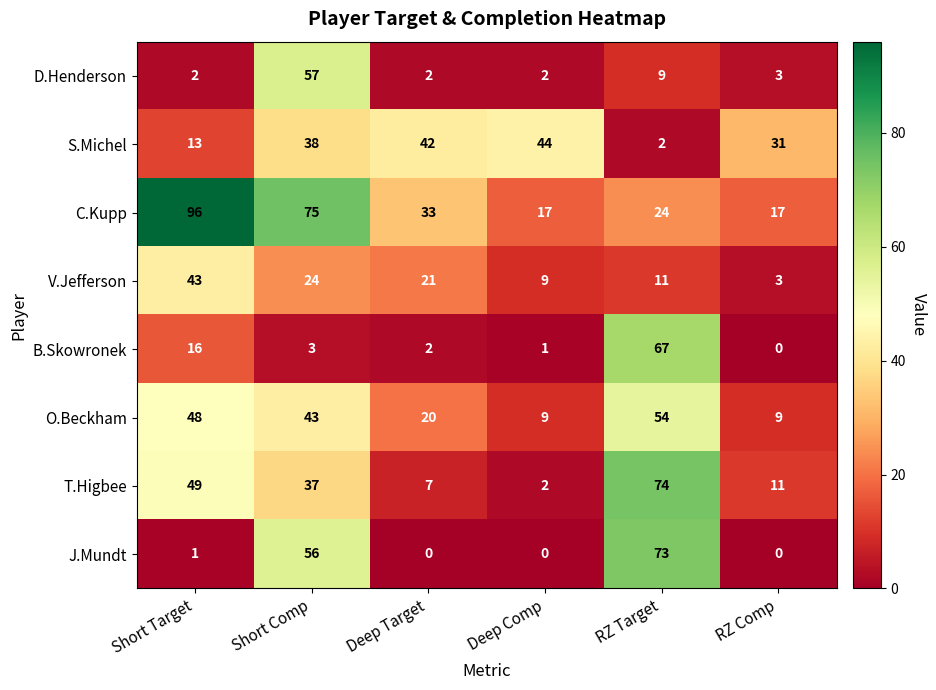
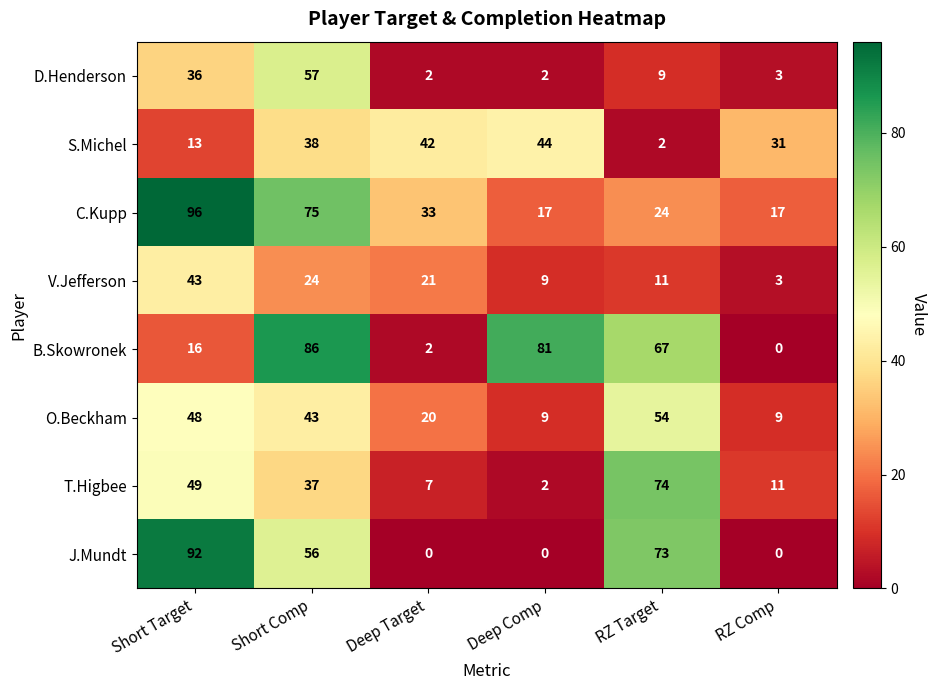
  {
    "D.Henderson": {
-     "Short Target": 2,
+     "Short Target": 36,
      "Short Comp": 57,
      "Deep Target": 2,
      "Deep Comp": 2,
      "RZ Target": 9,
      "RZ Comp": 3
    },
    "S.Michel": {
      "Short Target": 13,
      "Short Comp": 38,
      "Deep Target": 42,
      "Deep Comp": 44,
      "RZ Target": 2,
      "RZ Comp": 31
    },
    "C.Kupp": {
      "Short Target": 96,
      "Short Comp": 75,
      "Deep Target": 33,
      "Deep Comp": 17,
      "RZ Target": 24,
      "RZ Comp": 17
    },
    "V.Jefferson": {
      "Short Target": 43,
      "Short Comp": 24,
      "Deep Target": 21,
      "Deep Comp": 9,
      "RZ Target": 11,
      "RZ Comp": 3
    },
    "B.Skowronek": {
      "Short Target": 16,
-     "Short Comp": 3,
+     "Short Comp": 86,
      "Deep Target": 2,
-     "Deep Comp": 1,
+     "Deep Comp": 81,
      "RZ Target": 67,
      "RZ Comp": 0
    },
    "O.Beckham": {
      "Short Target": 48,
      "Short Comp": 43,
      "Deep Target": 20,
      "Deep Comp": 9,
      "RZ Target": 54,
      "RZ Comp": 9
    },
    "T.Higbee": {
      "Short Target": 49,
      "Short Comp": 37,
      "Deep Target": 7,
      "Deep Comp": 2,
      "RZ Target": 74,
      "RZ Comp": 11
    },
    "J.Mundt": {
-     "Short Target": 1,
+     "Short Target": 92,
      "Short Comp": 56,
      "Deep Target": 0,
      "Deep Comp": 0,
      "RZ Target": 73,
      "RZ Comp": 0
    }
  }
